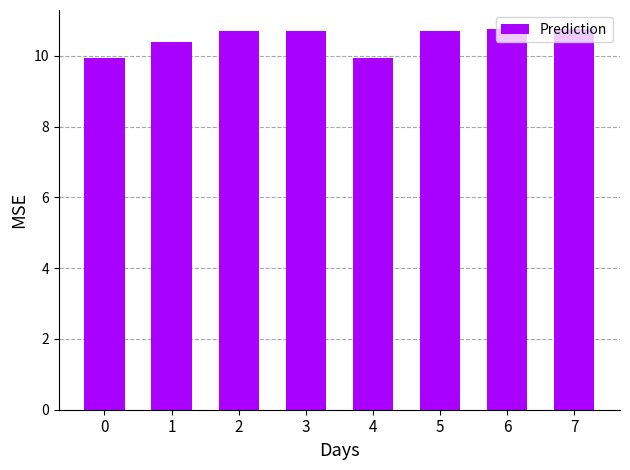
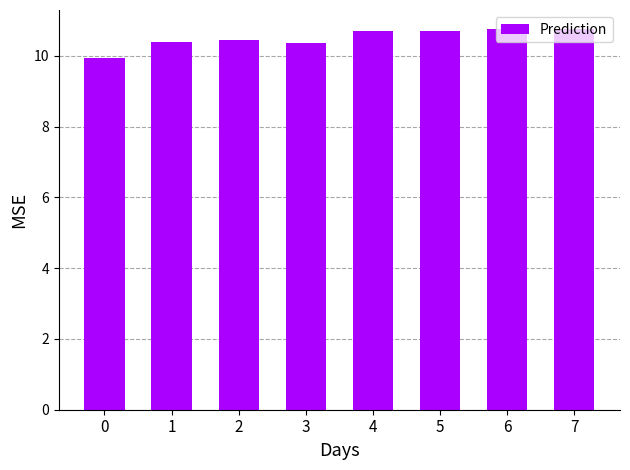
  {
    "0": 9.9,
    "1": 10.4,
-   "2": 10.7,
-   "3": 10.7,
-   "4": 9.9,
+   "2": 10.5,
+   "3": 10.4,
+   "4": 10.7,
    "5": 10.7
  }
